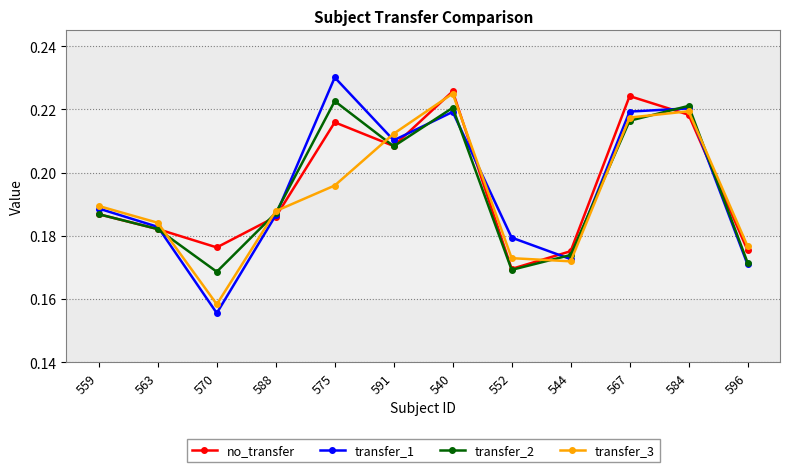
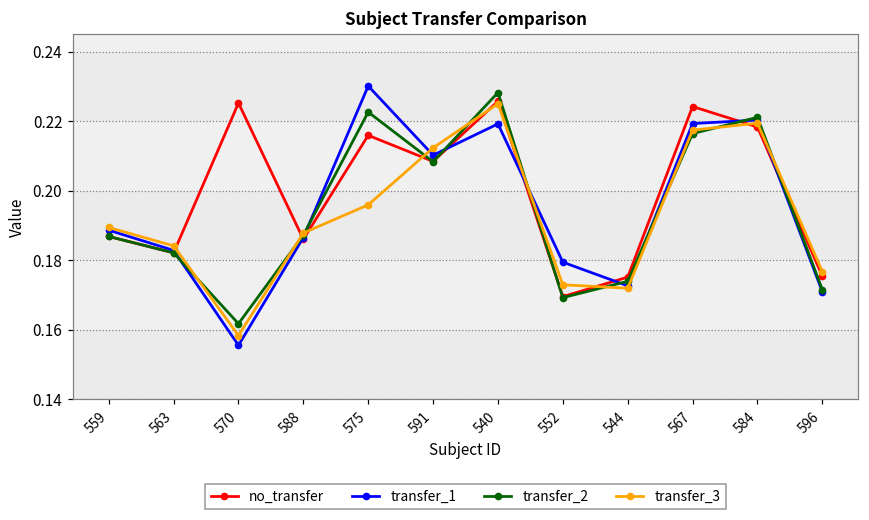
  {
    "no_transfer": {
-     "570": 0.176,
+     "570": 0.225,
      "575": 0.216,
      "544": 0.175,
      "567": 0.224,
      "584": 0.218,
      "596": 0.175
    },
    "transfer_1": {
      "570": 0.156,
      "575": 0.230,
      "591": 0.210,
      "540": 0.219,
      "552": 0.179,
      "567": 0.219,
      "584": 0.220
    },
    "transfer_2": {
-     "570": 0.169,
+     "570": 0.162,
      "575": 0.223,
-     "540": 0.221,
+     "540": 0.228,
      "544": 0.174,
      "567": 0.216,
      "584": 0.221
    },
    "transfer_3": {
      "563": 0.184,
      "570": 0.158,
      "575": 0.196,
      "591": 0.212,
      "552": 0.173,
      "567": 0.217,
      "584": 0.219,
      "596": 0.177
    }
  }
